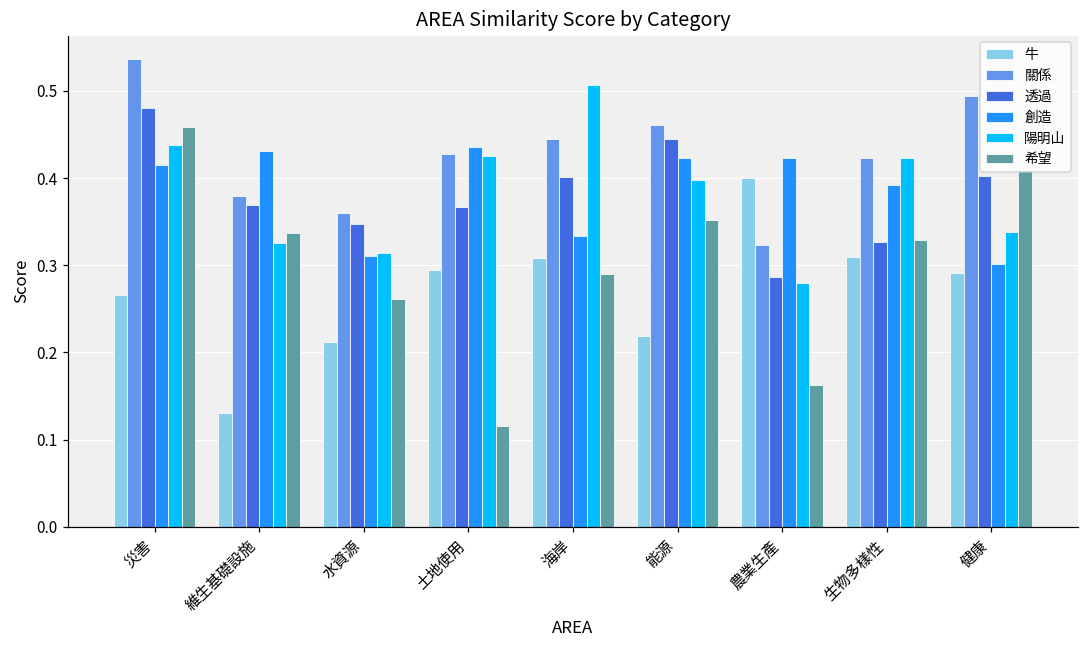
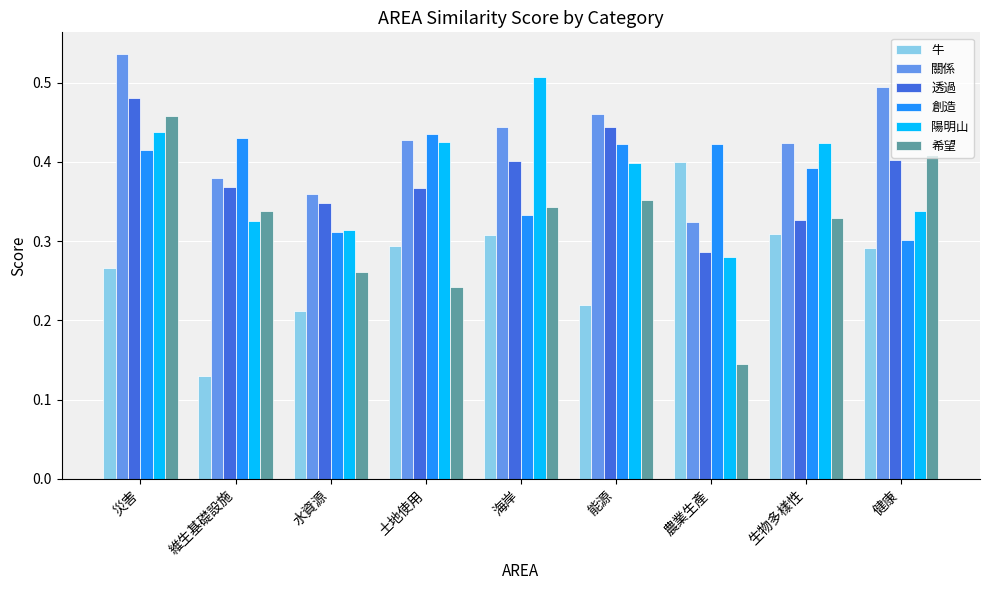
  {
    "牛": {
      "災害": 0.27,
      "維生基礎設施": 0.13,
      "水資源": 0.21,
      "土地使用": 0.29,
      "海岸": 0.31,
      "能源": 0.22,
      "農業生產": 0.40,
      "生物多樣性": 0.31,
      "健康": 0.29
    },
    "希望": {
      "災害": 0.46,
      "維生基礎設施": 0.34,
      "水資源": 0.26,
-     "土地使用": 0.12,
-     "海岸": 0.29,
+     "土地使用": 0.24,
+     "海岸": 0.34,
      "能源": 0.35,
-     "農業生產": 0.16,
+     "農業生產": 0.14,
      "生物多樣性": 0.33
    }
  }
